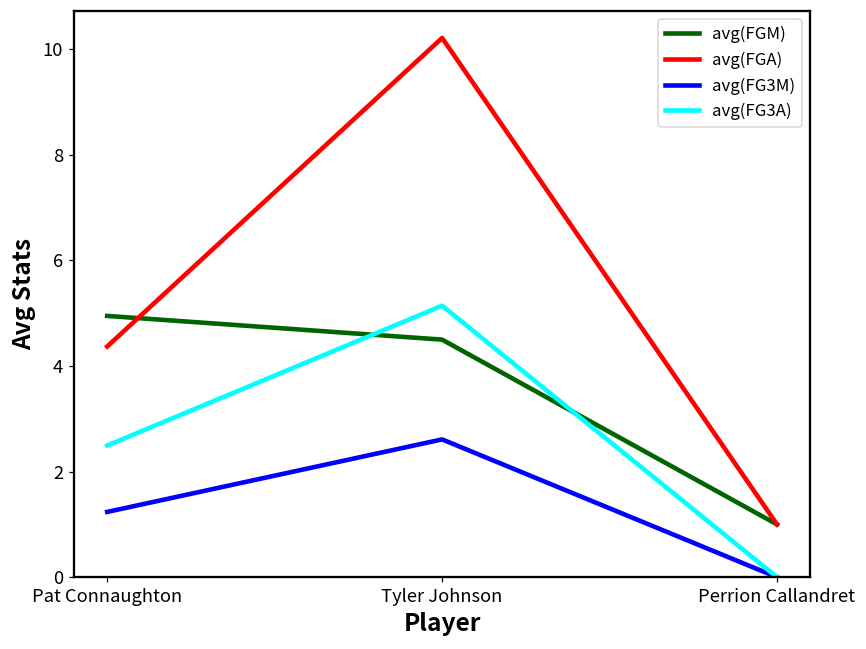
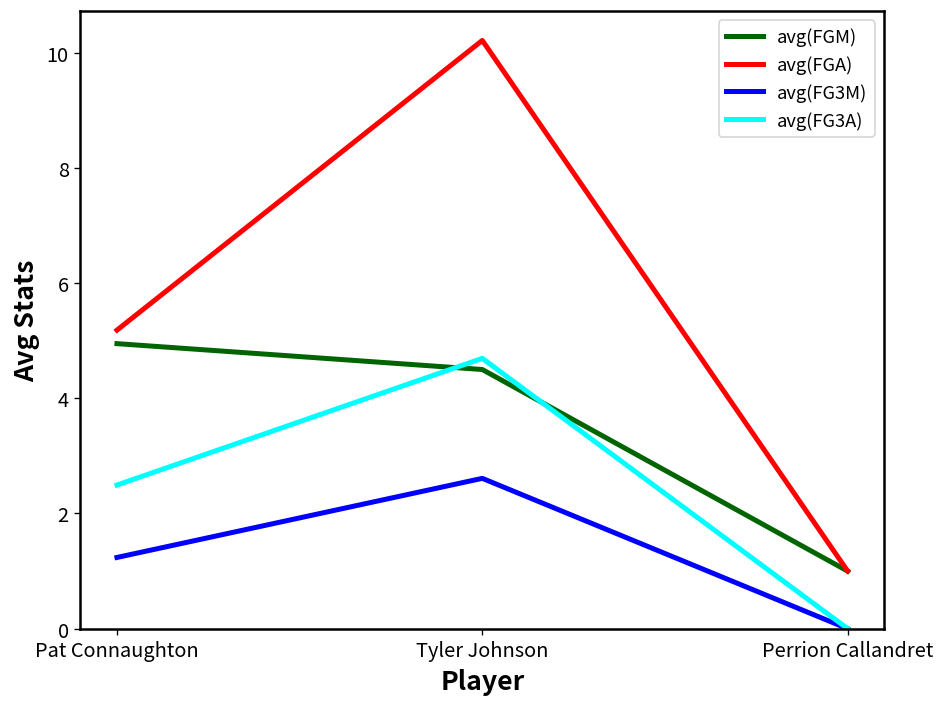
  {
    "avg(FGM)": {
      "Pat Connaughton": 4.9,
      "Tyler Johnson": 4.5
    },
    "avg(FGA)": {
-     "Pat Connaughton": 4.4,
+     "Pat Connaughton": 5.2,
      "Tyler Johnson": 10.2
    },
    "avg(FG3M)": {
      "Pat Connaughton": 1.2,
      "Tyler Johnson": 2.6
    },
    "avg(FG3A)": {
      "Pat Connaughton": 2.5,
-     "Tyler Johnson": 5.1
+     "Tyler Johnson": 4.7
    }
  }
